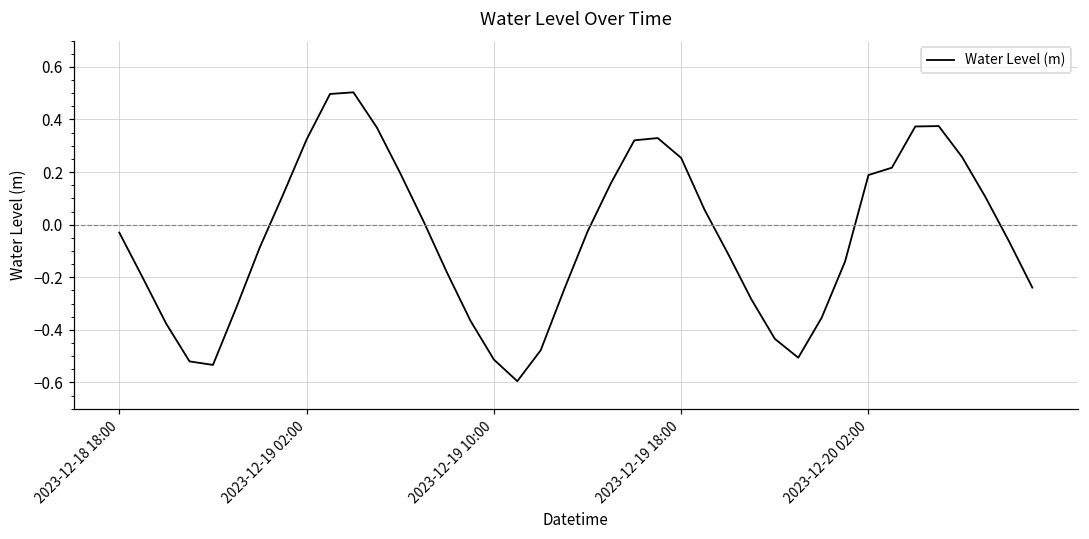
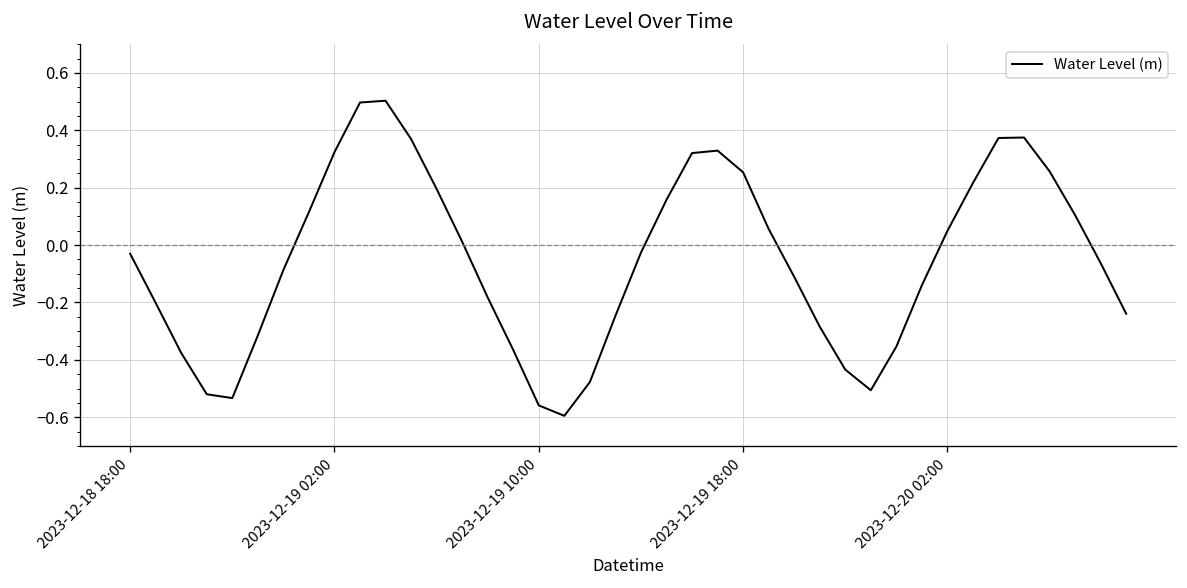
  {
    "2023-12-18 18:00": -0.03,
    "2023-12-19 02:00": 0.32,
-   "2023-12-19 10:00": -0.51,
+   "2023-12-19 10:00": -0.56,
    "2023-12-19 18:00": 0.25,
-   "2023-12-20 02:00": 0.19
+   "2023-12-20 02:00": 0.05
  }
